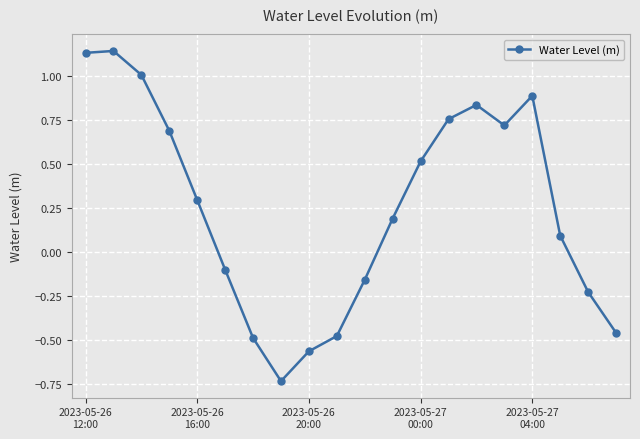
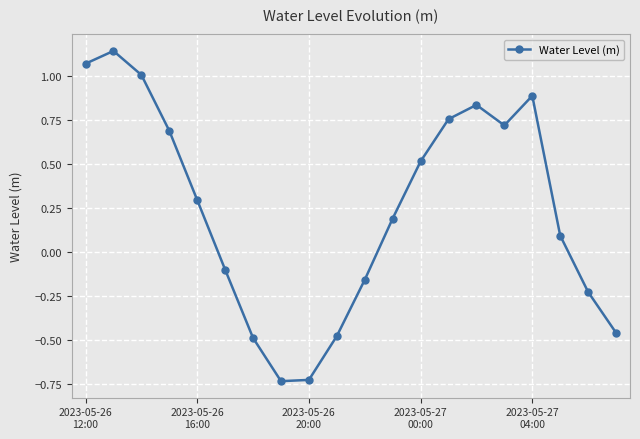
  {
-   "2023-05-26 12:00": 1.13,
+   "2023-05-26 12:00": 1.07,
    "2023-05-26 16:00": 0.30,
-   "2023-05-26 20:00": -0.56,
+   "2023-05-26 20:00": -0.73,
    "2023-05-27 00:00": 0.51,
    "2023-05-27 04:00": 0.89
  }
